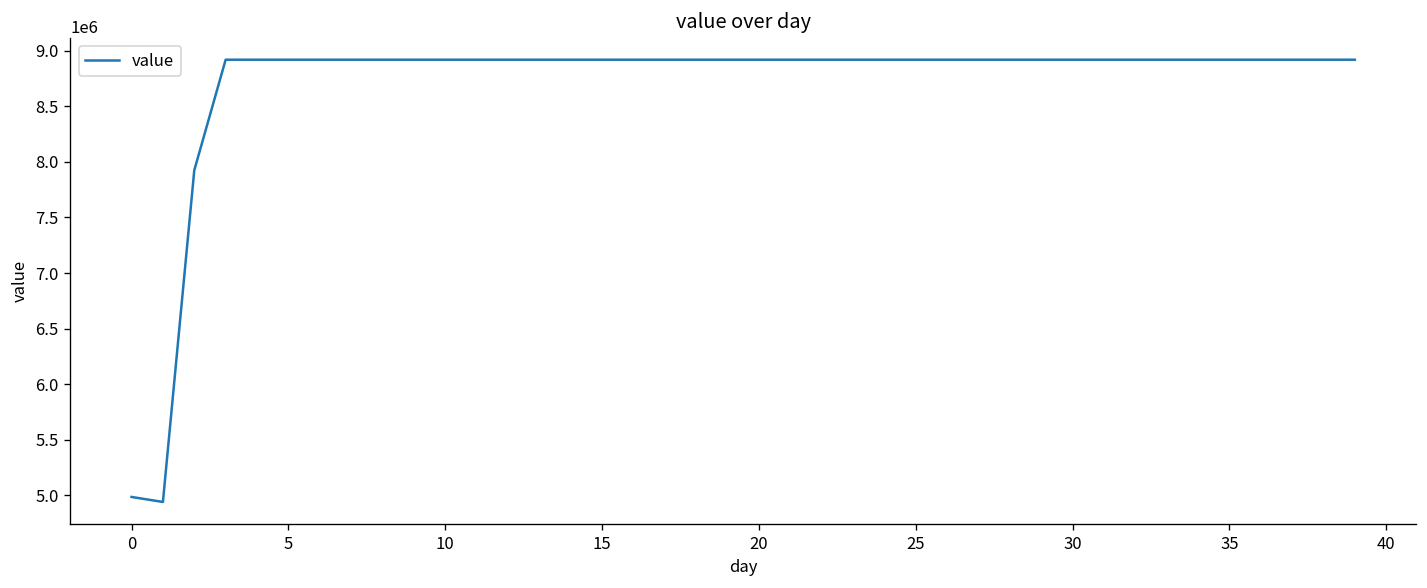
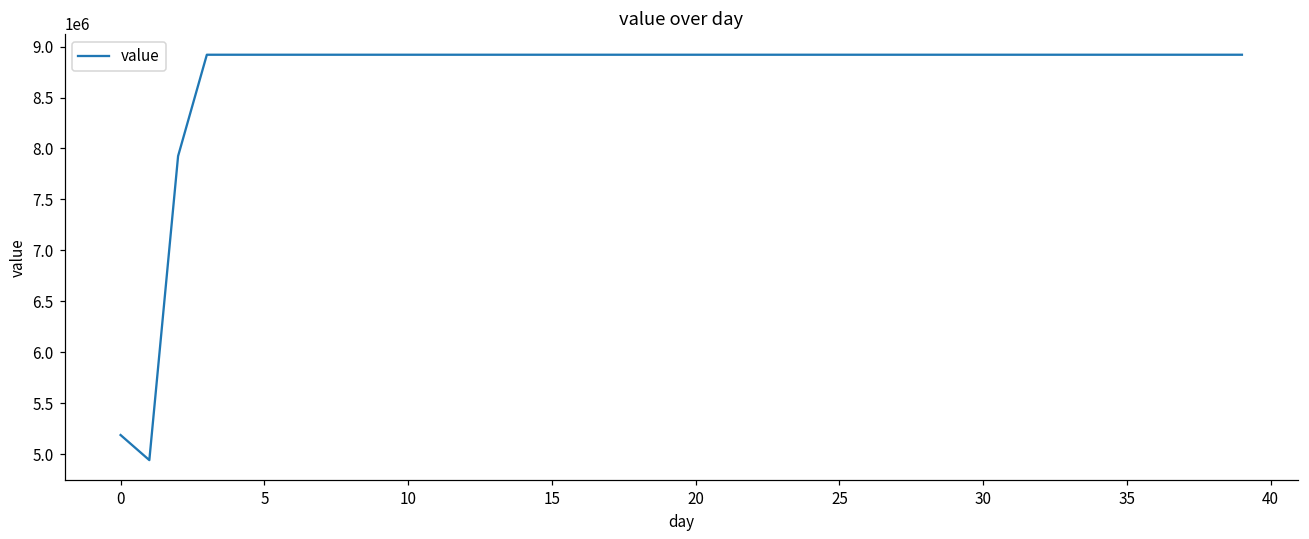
  {
-   "0": 5000000,
+   "0": 5200000,
    "5": 8900000,
    "10": 8900000,
    "15": 8900000,
    "20": 8900000,
    "25": 8900000,
    "30": 8900000,
    "35": 8900000
  }
